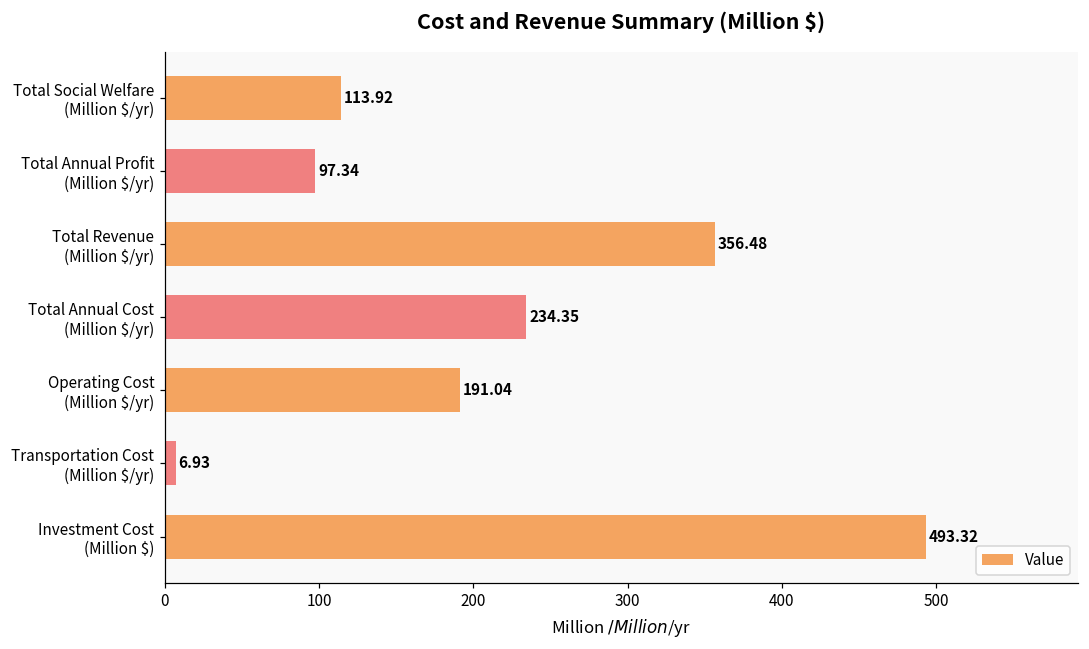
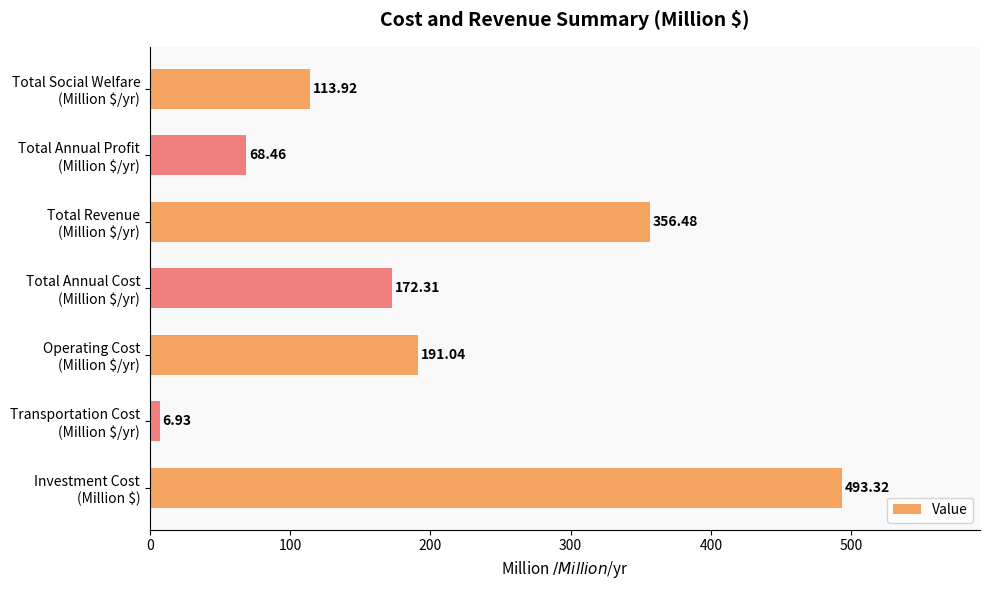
  {
    "Total Social Welfare (Million $/yr)": 113.92,
-   "Total Annual Profit (Million $/yr)": 97.34,
+   "Total Annual Profit (Million $/yr)": 68.46,
    "Total Revenue (Million $/yr)": 356.48,
-   "Total Annual Cost (Million $/yr)": 234.35,
+   "Total Annual Cost (Million $/yr)": 172.31,
    "Operating Cost (Million $/yr)": 191.04,
    "Transportation Cost (Million $/yr)": 6.93,
    "Investment Cost (Million $)": 493.32
  }
